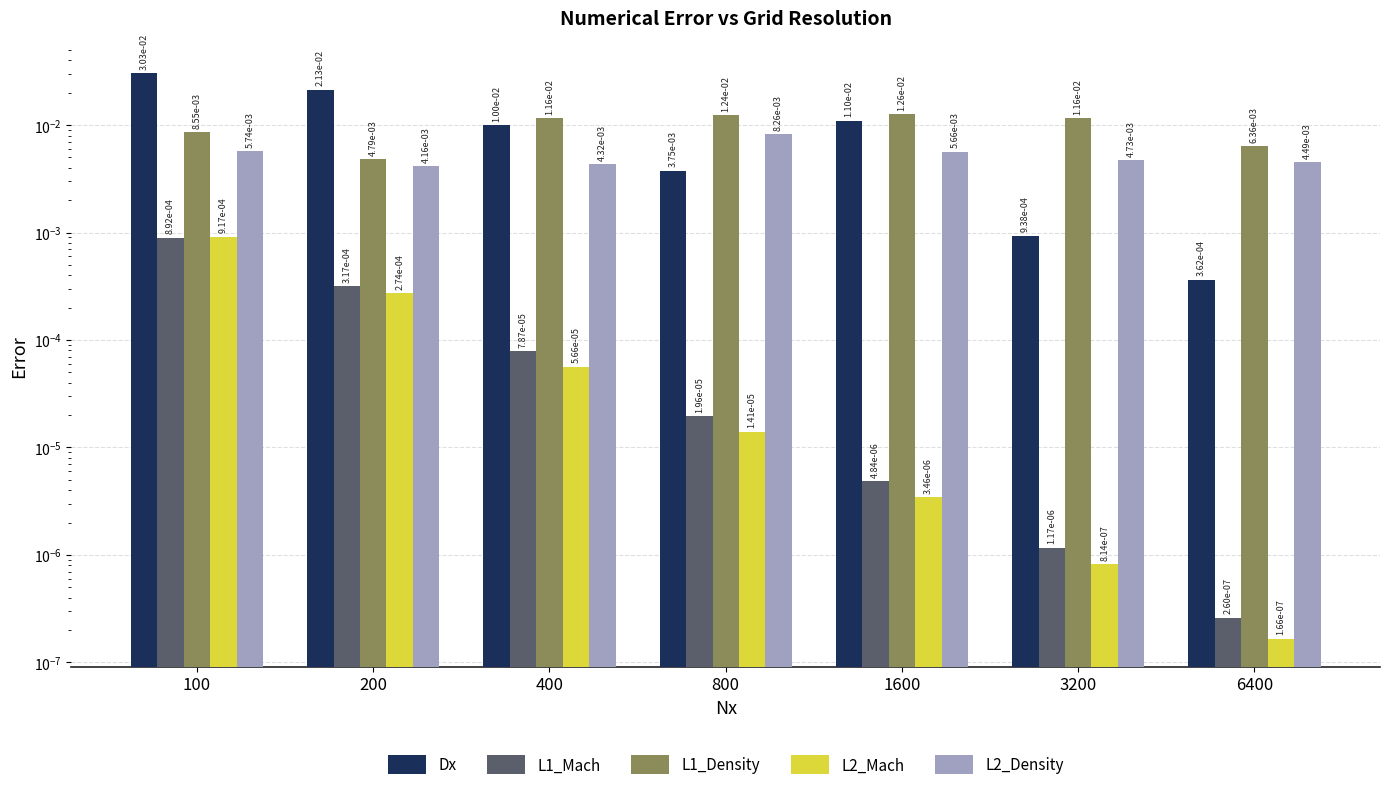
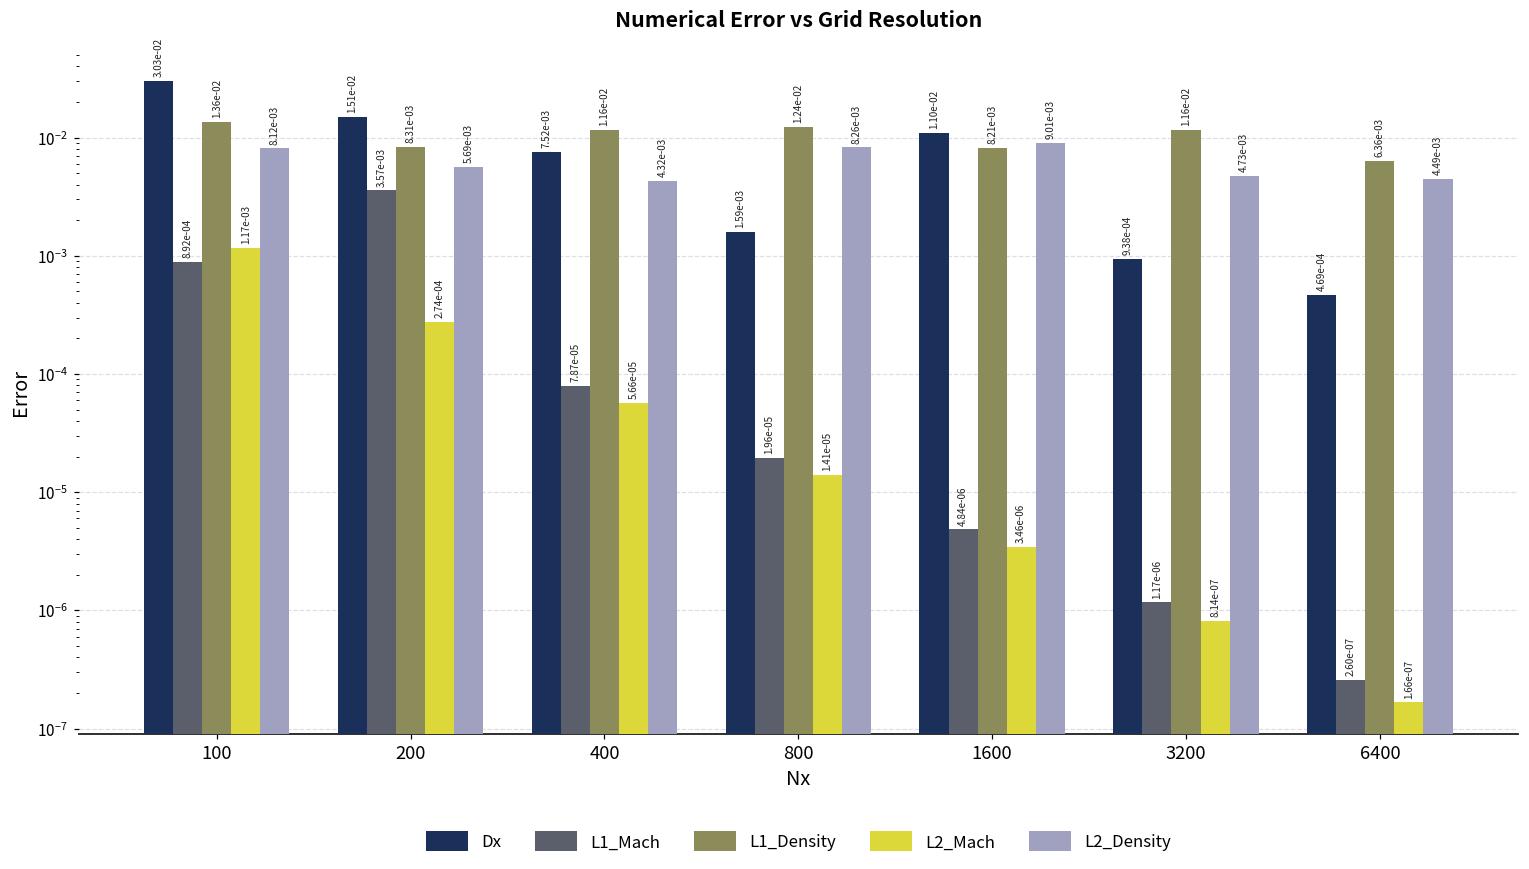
  {
    "Dx": {
      "100": "3.03e-02",
-     "200": "2.13e-02",
-     "400": "1.00e-02",
-     "800": "3.75e-03",
+     "200": "1.51e-02",
+     "400": "7.52e-03",
+     "800": "1.59e-03",
      "1600": "1.10e-02",
      "3200": "9.38e-04",
-     "6400": "3.62e-04"
+     "6400": "4.69e-04"
    },
    "L1_Mach": {
      "100": "8.92e-04",
-     "200": "3.17e-04",
+     "200": "3.57e-03",
      "400": "7.87e-05",
      "800": "1.96e-05",
      "1600": "4.84e-06",
      "3200": "1.17e-06",
      "6400": "2.60e-07"
    },
    "L1_Density": {
-     "100": "8.55e-03",
-     "200": "4.79e-03",
+     "100": "1.36e-02",
+     "200": "8.31e-03",
      "400": "1.16e-02",
      "800": "1.24e-02",
-     "1600": "1.26e-02",
+     "1600": "8.21e-03",
      "3200": "1.16e-02",
      "6400": "6.36e-03"
    },
    "L2_Mach": {
-     "100": "9.17e-04",
+     "100": "1.17e-03",
      "200": "2.74e-04",
      "400": "5.66e-05",
      "800": "1.41e-05",
      "1600": "3.46e-06",
      "3200": "8.14e-07",
      "6400": "1.66e-07"
    },
    "L2_Density": {
-     "100": "5.74e-03",
-     "200": "4.16e-03",
+     "100": "8.12e-03",
+     "200": "5.69e-03",
      "400": "4.32e-03",
      "800": "8.26e-03",
-     "1600": "5.66e-03",
+     "1600": "9.01e-03",
      "3200": "4.73e-03",
      "6400": "4.49e-03"
    }
  }
